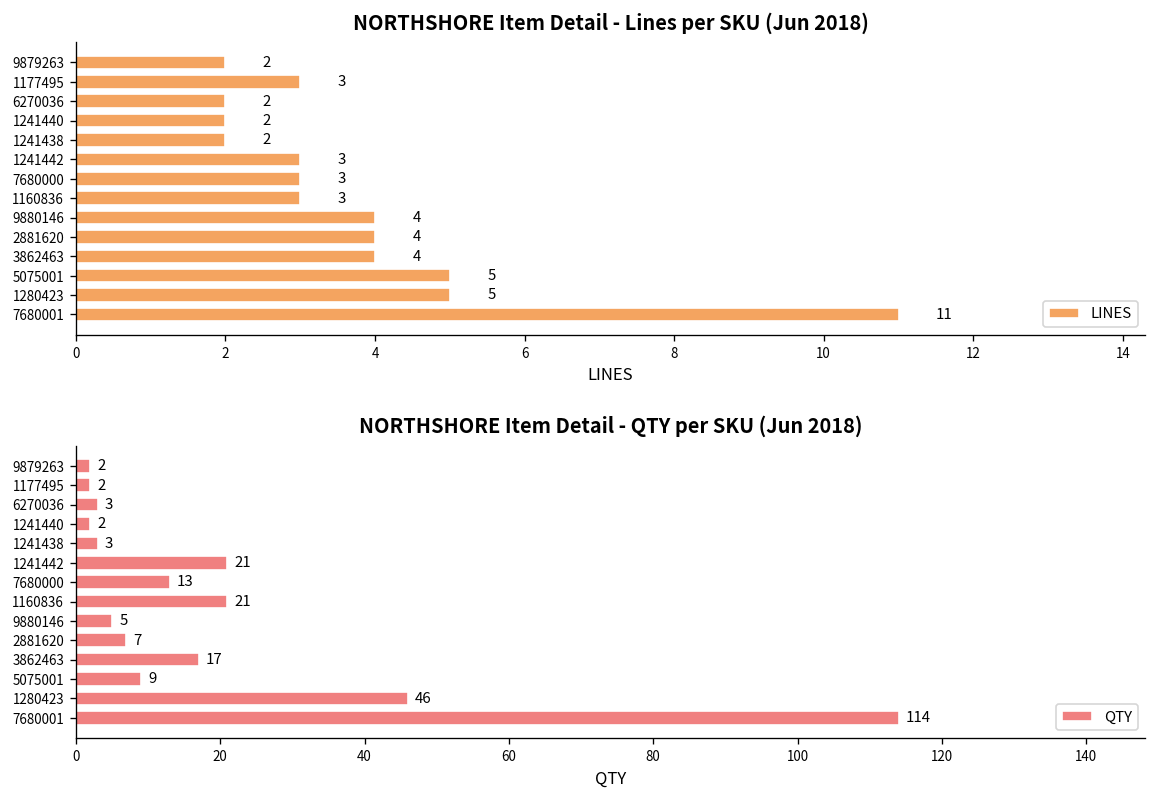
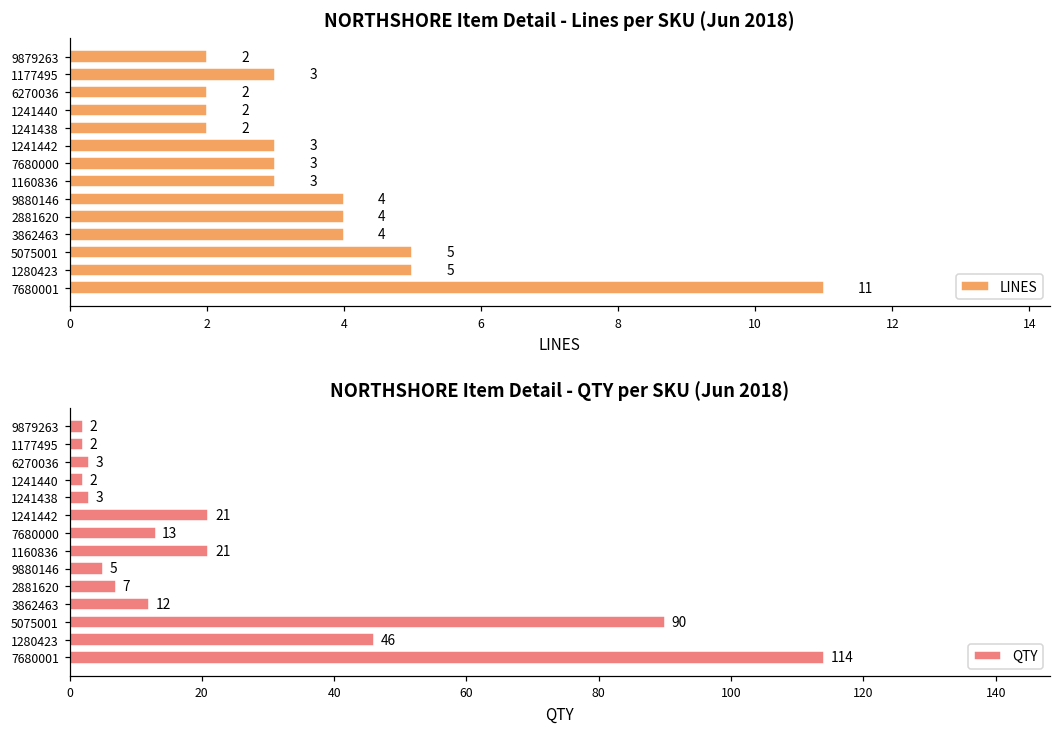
  {
    "NORTHSHORE Item Detail - QTY per SKU (Jun 2018)": {
      "9879263": 2,
      "1177495": 2,
      "6270036": 3,
      "1241440": 2,
      "1241438": 3,
      "1241442": 21,
      "7680000": 13,
      "1160836": 21,
      "9880146": 5,
      "2881620": 7,
-     "3862463": 17,
-     "5075001": 9,
+     "3862463": 12,
+     "5075001": 90,
      "1280423": 46,
      "7680001": 114
    }
  }
